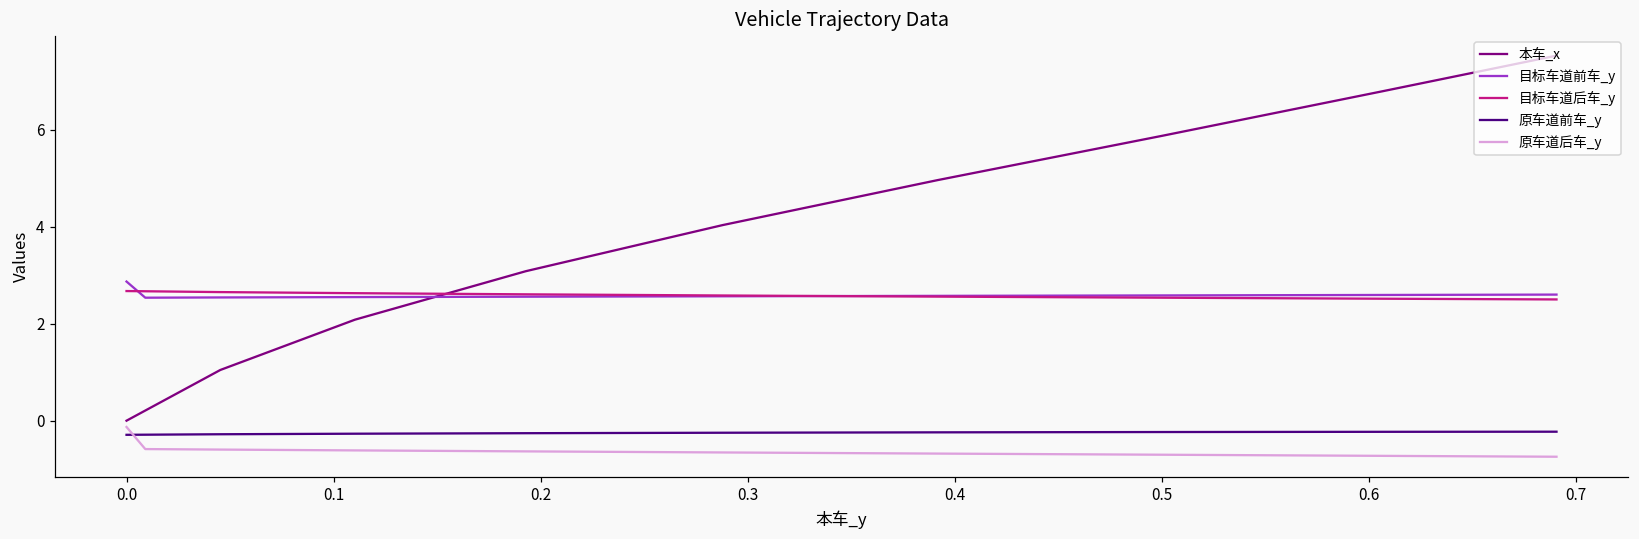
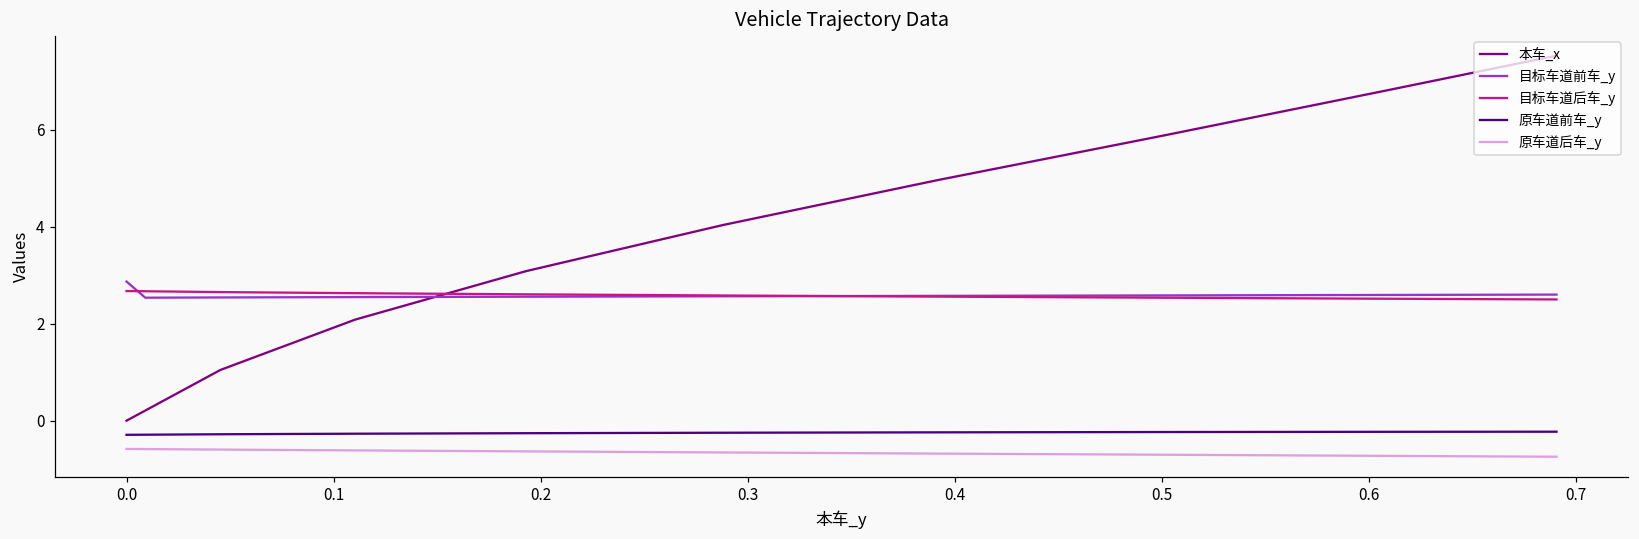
  {
    "目标车道前车_y": {
      "0.0": 2.9
    },
    "目标车道后车_y": {
      "0.0": 2.7
    },
    "原车道后车_y": {
-     "0.0": -0.1
+     "0.0": -0.6
    }
  }
